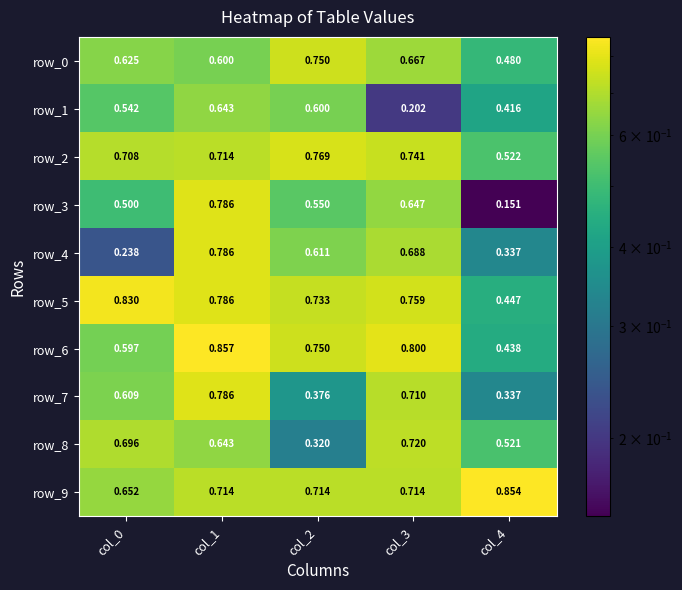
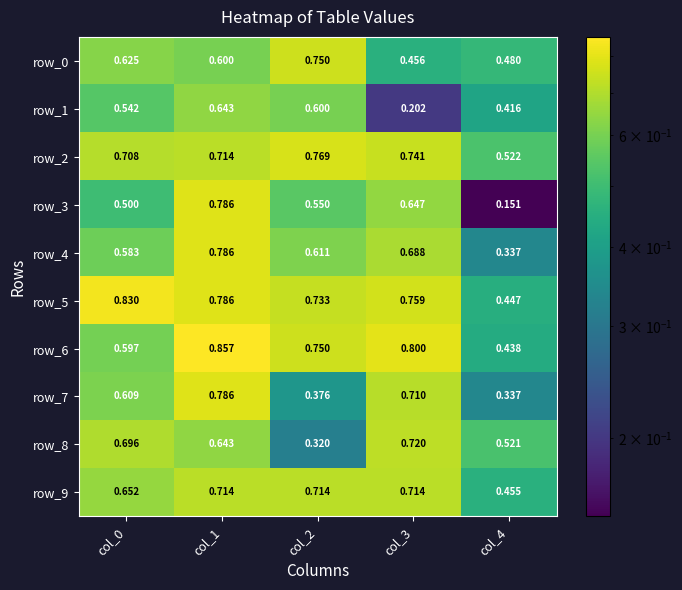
  {
    "row_0": {
      "col_0": 0.625,
      "col_1": 0.600,
      "col_2": 0.750,
-     "col_3": 0.667,
+     "col_3": 0.456,
      "col_4": 0.480
    },
    "row_1": {
      "col_0": 0.542,
      "col_1": 0.643,
      "col_2": 0.600,
      "col_3": 0.202,
      "col_4": 0.416
    },
    "row_2": {
      "col_0": 0.708,
      "col_1": 0.714,
      "col_2": 0.769,
      "col_3": 0.741,
      "col_4": 0.522
    },
    "row_3": {
      "col_0": 0.500,
      "col_1": 0.786,
      "col_2": 0.550,
      "col_3": 0.647,
      "col_4": 0.151
    },
    "row_4": {
-     "col_0": 0.238,
+     "col_0": 0.583,
      "col_1": 0.786,
      "col_2": 0.611,
      "col_3": 0.688,
      "col_4": 0.337
    },
    "row_5": {
      "col_0": 0.830,
      "col_1": 0.786,
      "col_2": 0.733,
      "col_3": 0.759,
      "col_4": 0.447
    },
    "row_6": {
      "col_0": 0.597,
      "col_1": 0.857,
      "col_2": 0.750,
      "col_3": 0.800,
      "col_4": 0.438
    },
    "row_7": {
      "col_0": 0.609,
      "col_1": 0.786,
      "col_2": 0.376,
      "col_3": 0.710,
      "col_4": 0.337
    },
    "row_8": {
      "col_0": 0.696,
      "col_1": 0.643,
      "col_2": 0.320,
      "col_3": 0.720,
      "col_4": 0.521
    },
    "row_9": {
      "col_0": 0.652,
      "col_1": 0.714,
      "col_2": 0.714,
      "col_3": 0.714,
-     "col_4": 0.854
+     "col_4": 0.455
    }
  }
